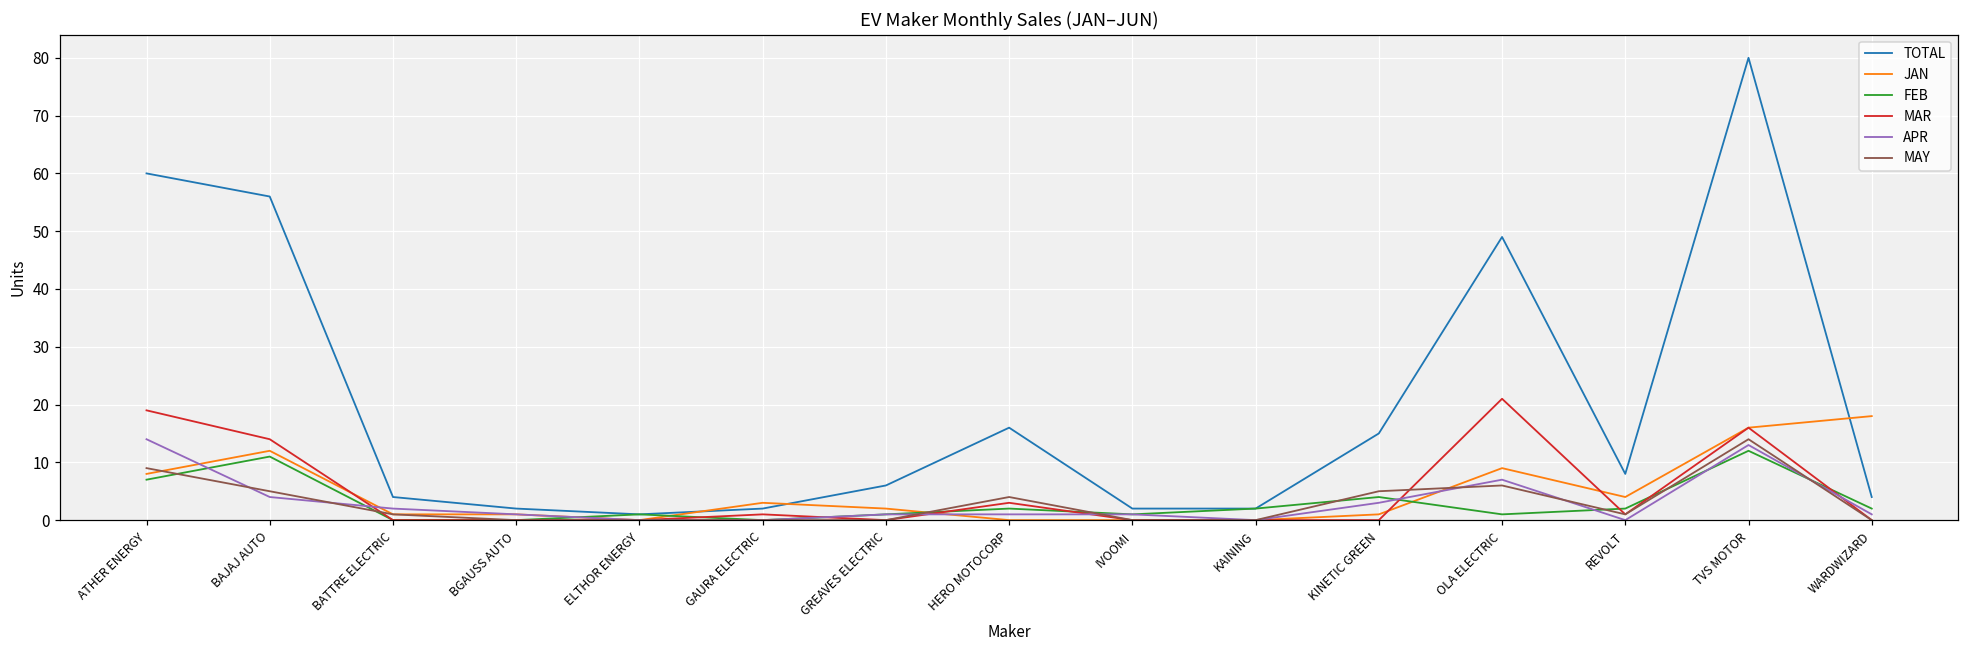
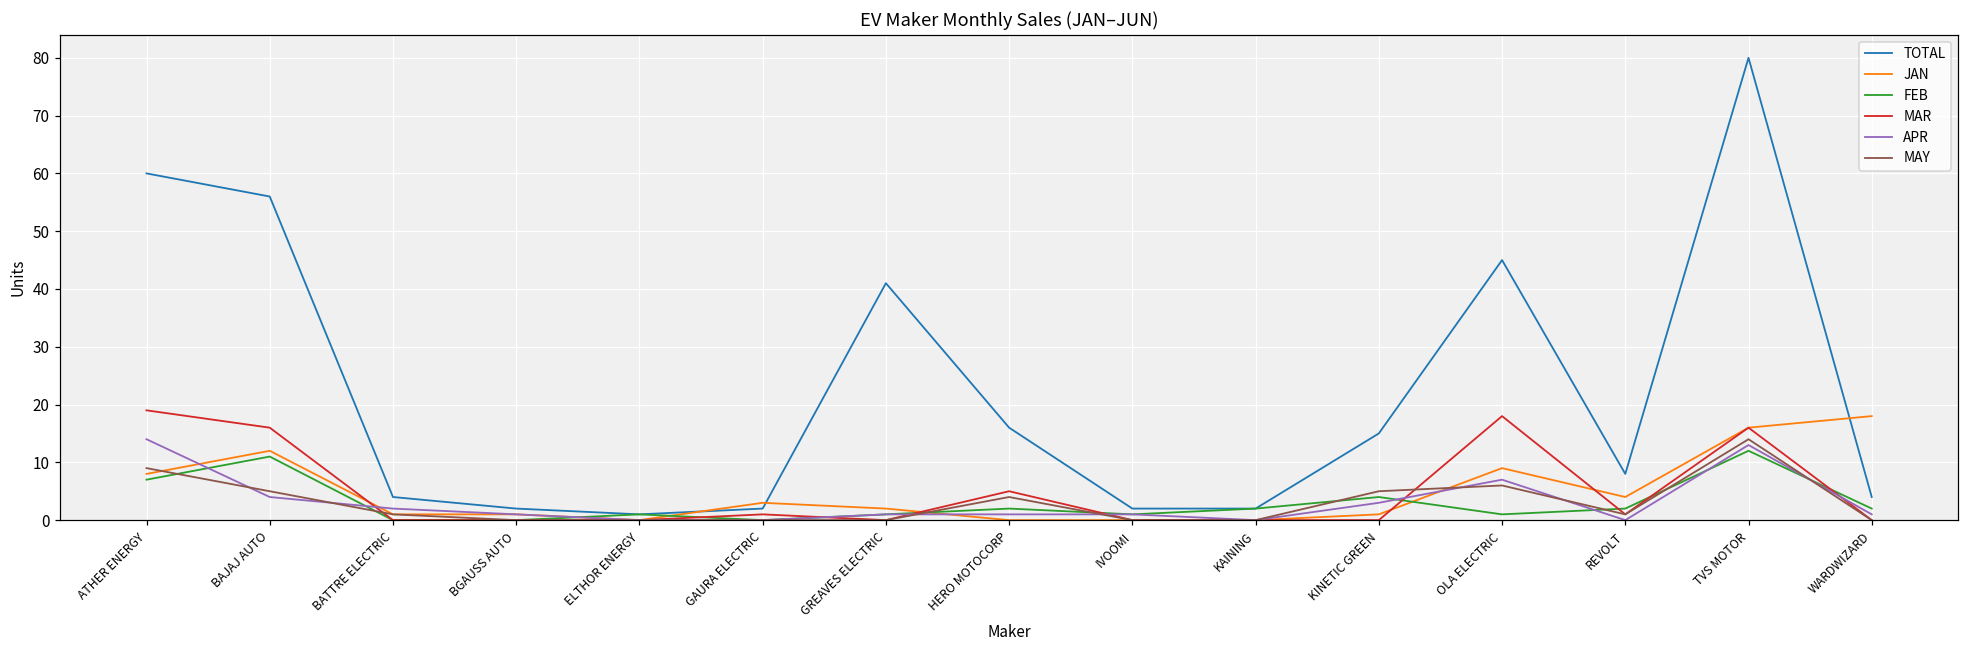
  {
    "TOTAL": {
      "ATHER ENERGY": 60,
      "BAJAJ AUTO": 56,
      "BATTRE ELECTRIC": 4,
      "BGAUSS AUTO": 2,
      "GAURA ELECTRIC": 2,
-     "GREAVES ELECTRIC": 6,
+     "GREAVES ELECTRIC": 41,
      "HERO MOTOCORP": 16,
      "IVOOMI": 2,
      "KINETIC GREEN": 15,
-     "OLA ELECTRIC": 49,
+     "OLA ELECTRIC": 45,
      "REVOLT": 8,
      "TVS MOTOR": 80,
      "WARDWIZARD": 4
    },
    "JAN": {
      "ATHER ENERGY": 8,
      "BAJAJ AUTO": 12,
      "GAURA ELECTRIC": 3,
      "GREAVES ELECTRIC": 2,
      "HERO MOTOCORP": 0,
      "KINETIC GREEN": 1,
      "OLA ELECTRIC": 9,
      "REVOLT": 4,
      "WARDWIZARD": 18
    },
    "FEB": {
      "ATHER ENERGY": 7,
      "BAJAJ AUTO": 11,
      "HERO MOTOCORP": 2,
      "KINETIC GREEN": 4,
      "OLA ELECTRIC": 1,
      "REVOLT": 2,
      "TVS MOTOR": 12,
      "WARDWIZARD": 2
    },
    "MAR": {
      "ATHER ENERGY": 19,
-     "BAJAJ AUTO": 14,
+     "BAJAJ AUTO": 16,
      "GAURA ELECTRIC": 1,
-     "HERO MOTOCORP": 3,
+     "HERO MOTOCORP": 5,
      "KINETIC GREEN": 0,
-     "OLA ELECTRIC": 21
+     "OLA ELECTRIC": 18
    },
    "APR": {
      "ATHER ENERGY": 14,
      "BAJAJ AUTO": 4,
      "BATTRE ELECTRIC": 2,
      "HERO MOTOCORP": 1,
      "KINETIC GREEN": 3,
      "OLA ELECTRIC": 7,
      "REVOLT": 0,
      "TVS MOTOR": 13,
      "WARDWIZARD": 1
    },
    "MAY": {
      "ATHER ENERGY": 9,
      "BAJAJ AUTO": 5,
      "HERO MOTOCORP": 4,
      "KINETIC GREEN": 5,
      "OLA ELECTRIC": 6,
      "TVS MOTOR": 14
    }
  }
